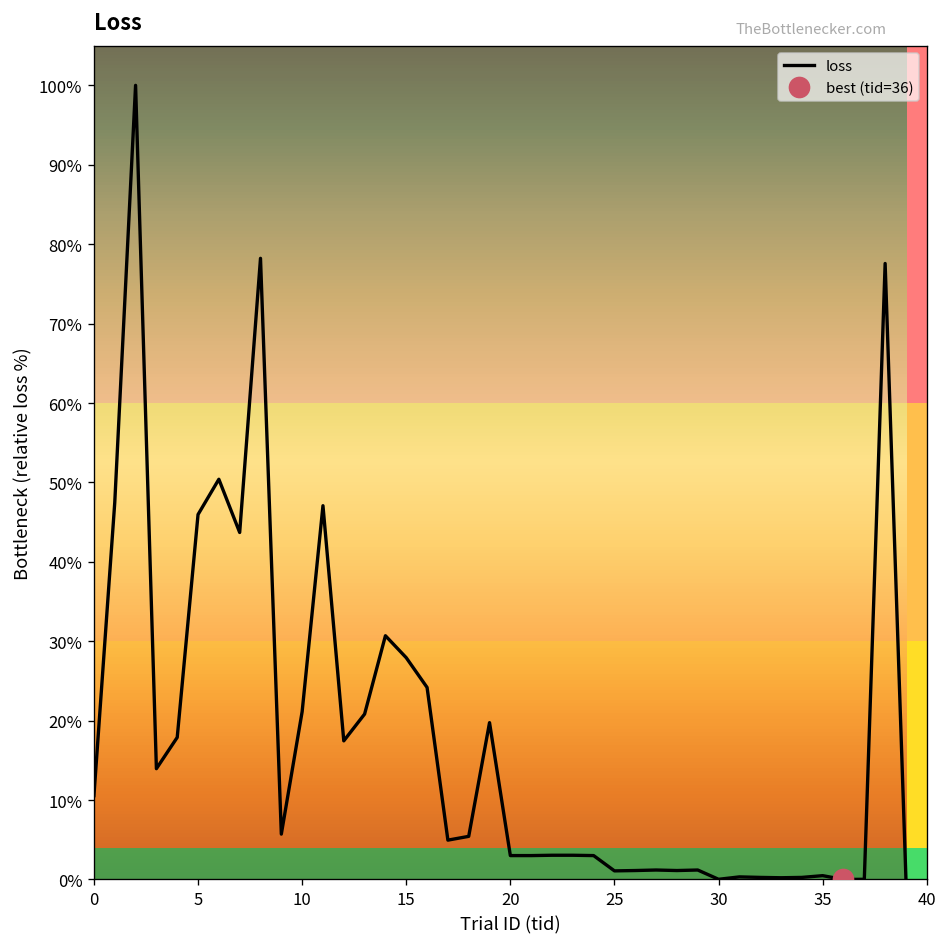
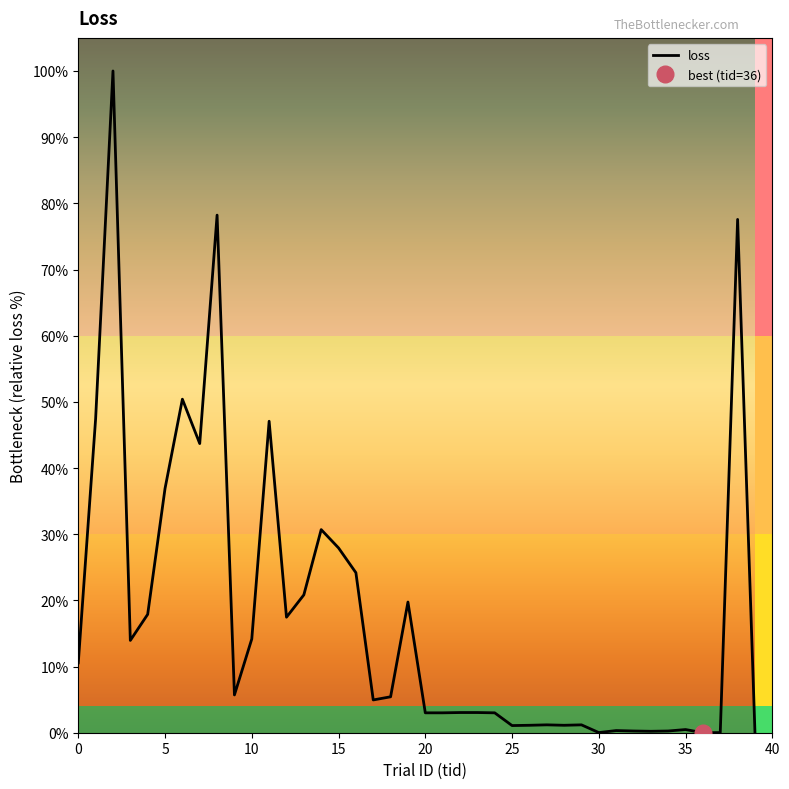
  {
    "loss": {
      "0": "11%",
-     "5": "46%",
-     "10": "21%",
+     "5": "37%",
+     "10": "14%",
      "15": "28%"
    }
  }
